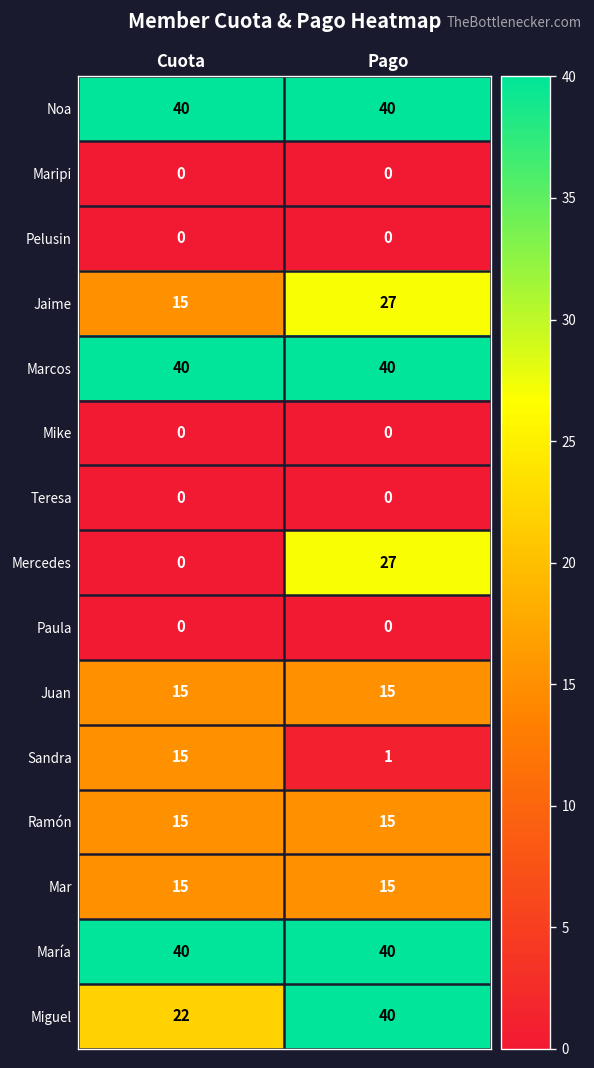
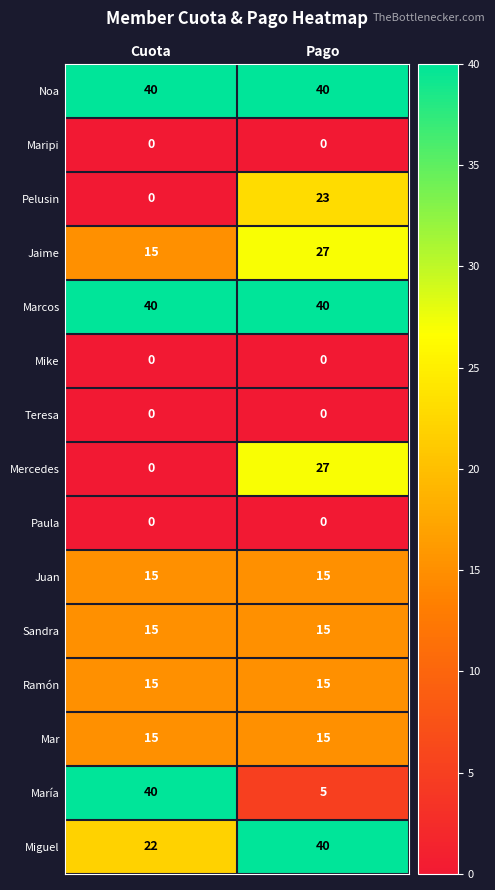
  {
    "Noa": {
      "Cuota": 40,
      "Pago": 40
    },
    "Maripi": {
      "Cuota": 0,
      "Pago": 0
    },
    "Pelusin": {
      "Cuota": 0,
-     "Pago": 0
+     "Pago": 23
    },
    "Jaime": {
      "Cuota": 15,
      "Pago": 27
    },
    "Marcos": {
      "Cuota": 40,
      "Pago": 40
    },
    "Mike": {
      "Cuota": 0,
      "Pago": 0
    },
    "Teresa": {
      "Cuota": 0,
      "Pago": 0
    },
    "Mercedes": {
      "Cuota": 0,
      "Pago": 27
    },
    "Paula": {
      "Cuota": 0,
      "Pago": 0
    },
    "Juan": {
      "Cuota": 15,
      "Pago": 15
    },
    "Sandra": {
      "Cuota": 15,
-     "Pago": 1
+     "Pago": 15
    },
    "Ramón": {
      "Cuota": 15,
      "Pago": 15
    },
    "Mar": {
      "Cuota": 15,
      "Pago": 15
    },
    "María": {
      "Cuota": 40,
-     "Pago": 40
+     "Pago": 5
    },
    "Miguel": {
      "Cuota": 22,
      "Pago": 40
    }
  }
